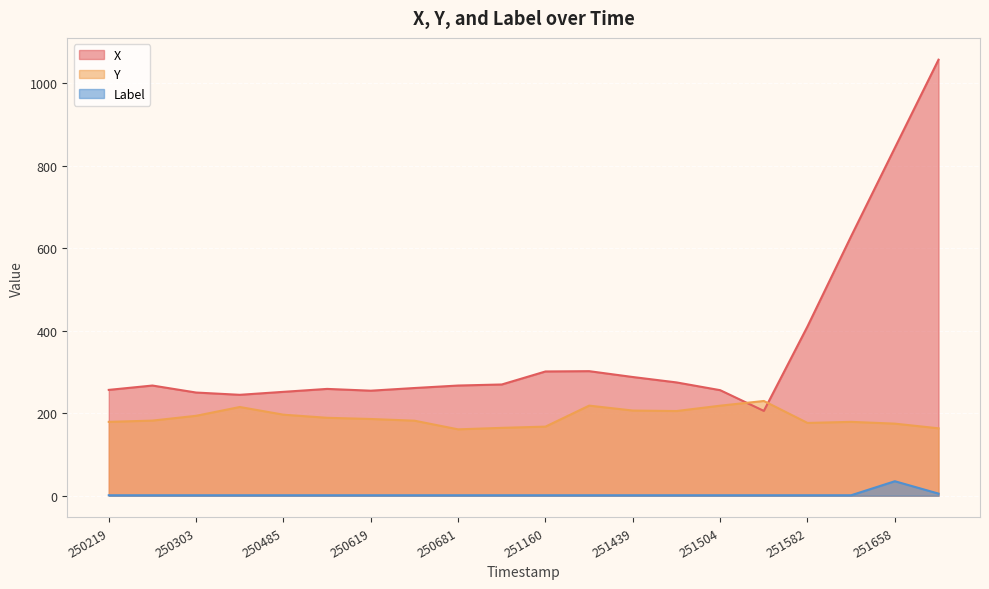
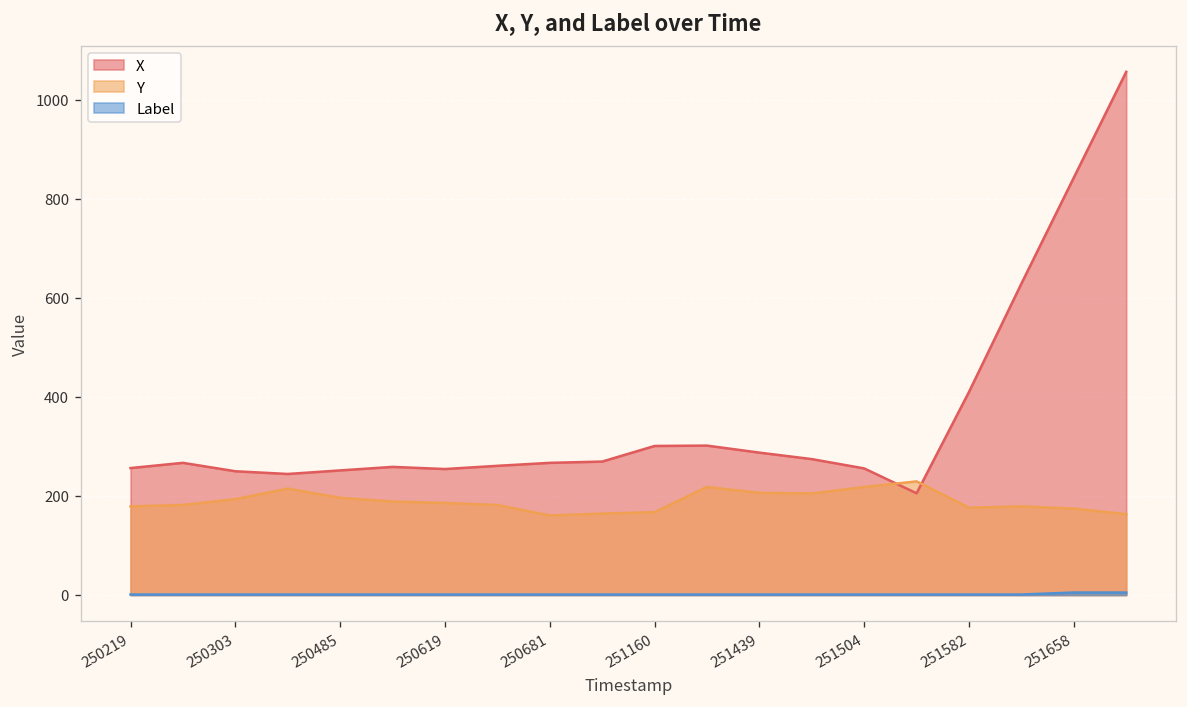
  {
    "Label": {
      "250219": 0,
      "250303": 0,
      "250485": 0,
      "250619": 0,
      "250681": 0,
      "251160": 0,
      "251439": 0,
      "251504": 0,
      "251582": 0,
-     "251658": 40
+     "251658": 10
    }
  }
